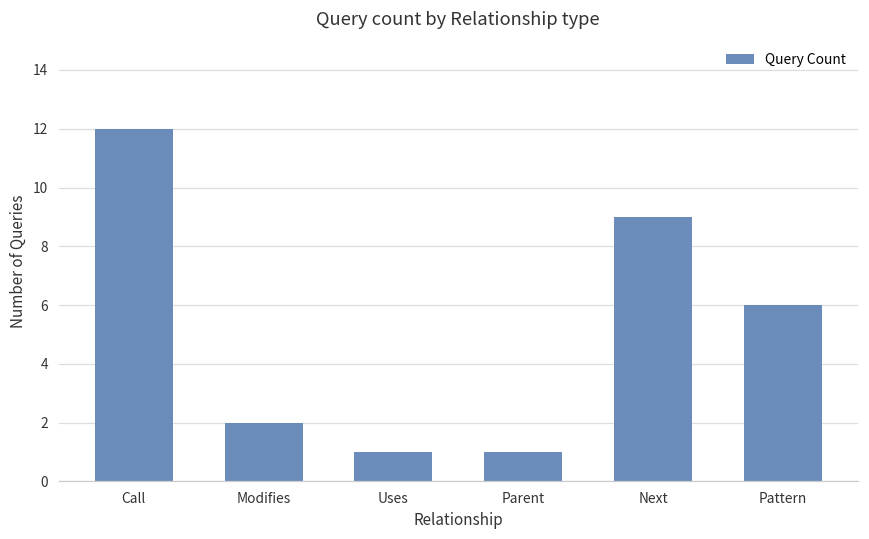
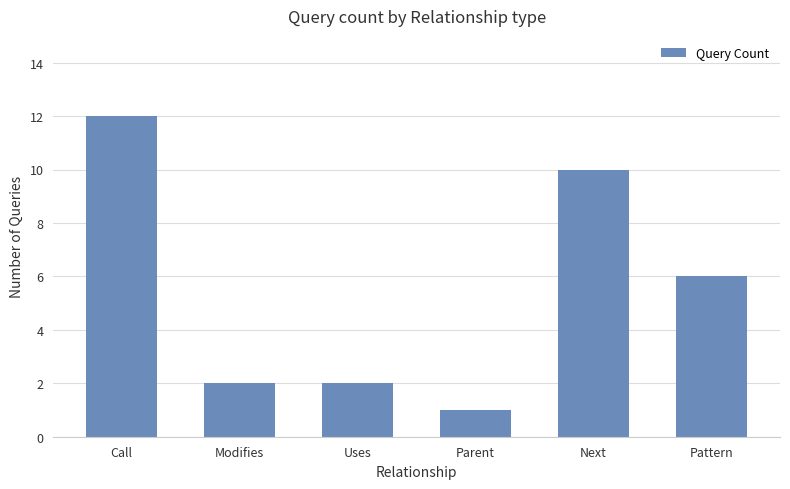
  {
    "Call": 12,
    "Modifies": 2,
-   "Uses": 1,
+   "Uses": 2,
    "Parent": 1,
-   "Next": 9,
+   "Next": 10,
    "Pattern": 6
  }
